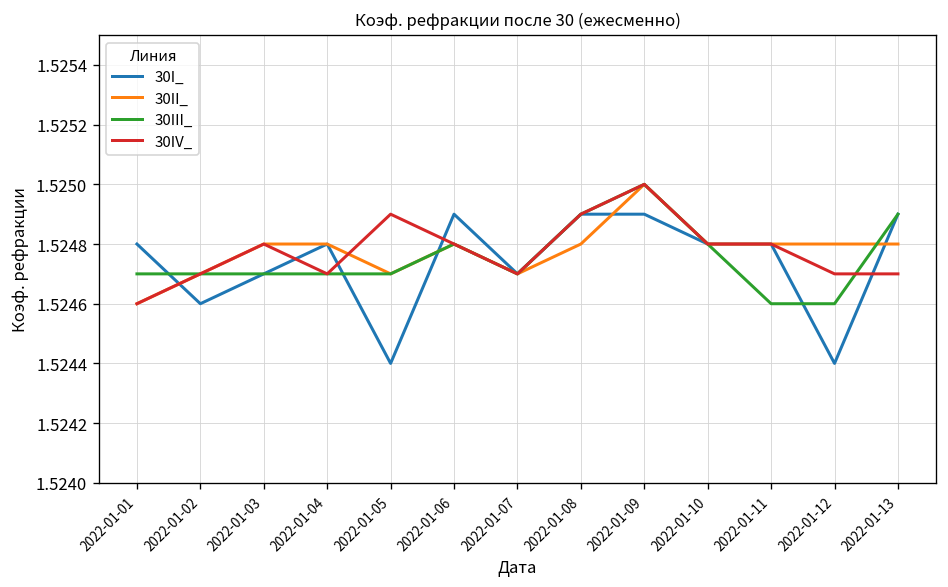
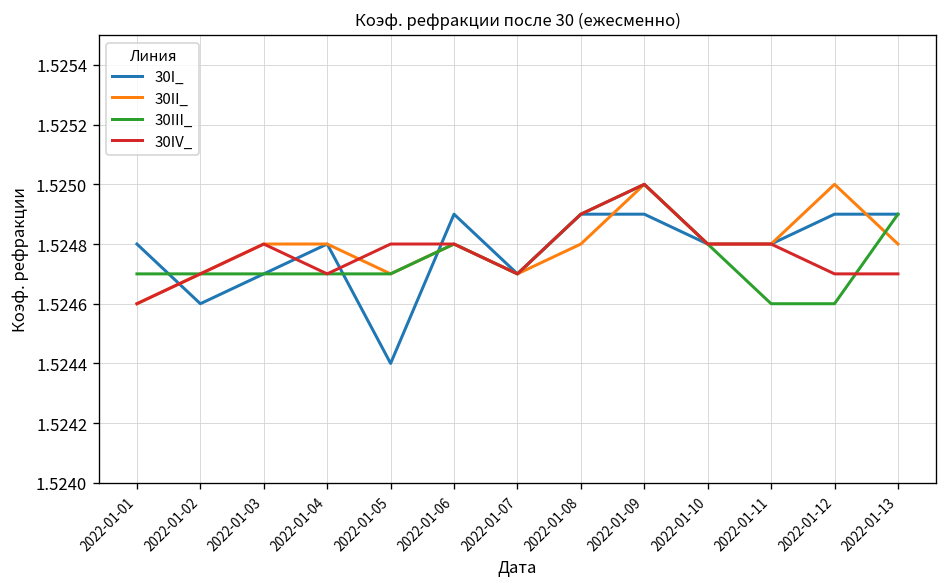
  {
    "30I_": {
      "2022-01-01": 1.5248,
      "2022-01-02": 1.5246,
      "2022-01-05": 1.5244,
      "2022-01-06": 1.5249,
      "2022-01-09": 1.5249,
-     "2022-01-12": 1.5244
+     "2022-01-12": 1.5249
    },
    "30II_": {
      "2022-01-08": 1.5248,
-     "2022-01-12": 1.5248,
+     "2022-01-12": 1.5250,
      "2022-01-13": 1.5248
    },
    "30III_": {
      "2022-01-01": 1.5247,
      "2022-01-11": 1.5246,
      "2022-01-12": 1.5246
    },
    "30IV_": {
-     "2022-01-05": 1.5249,
+     "2022-01-05": 1.5248,
      "2022-01-12": 1.5247,
      "2022-01-13": 1.5247
    }
  }
